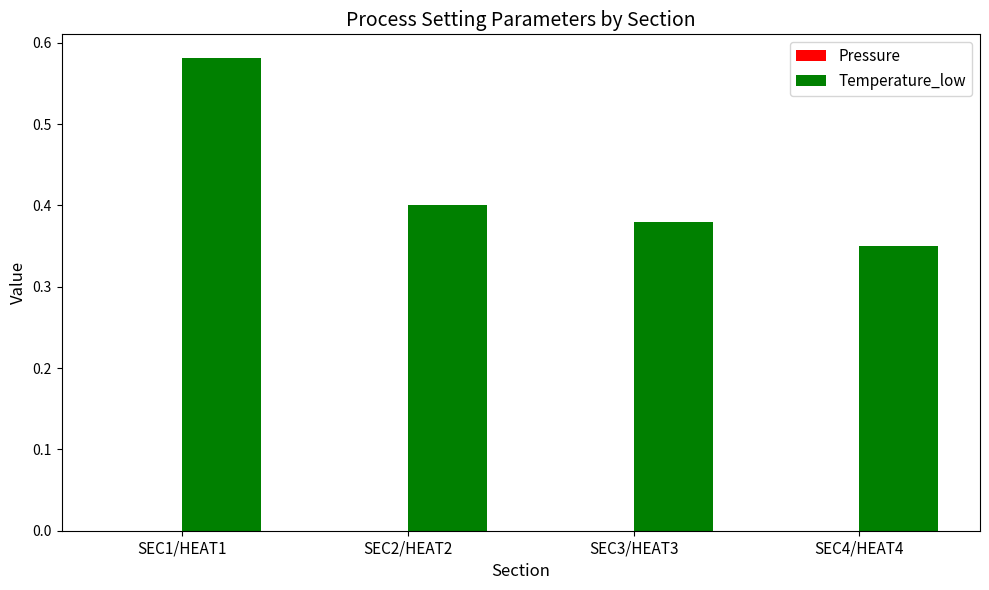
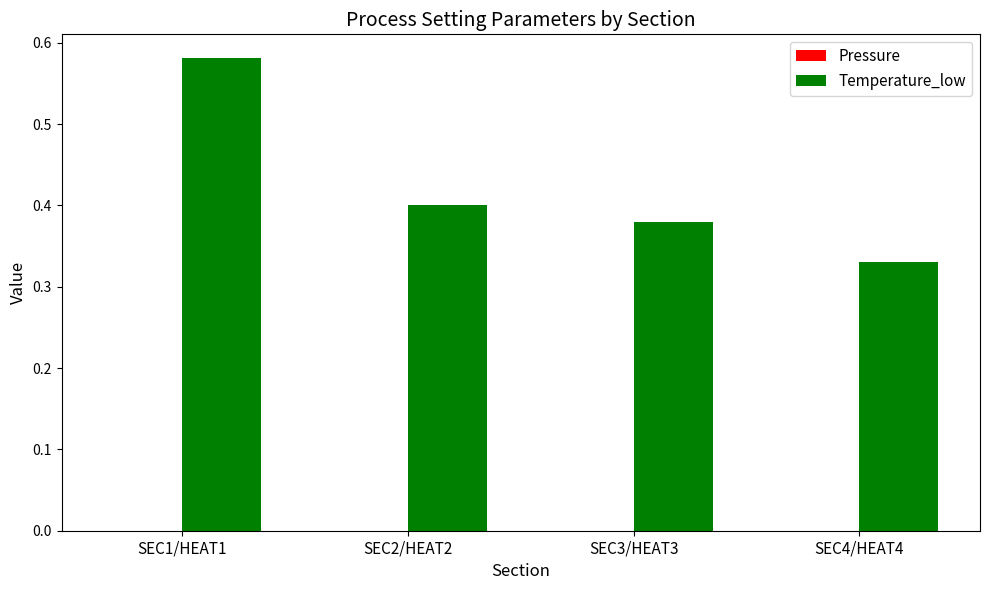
  {
    "Pressure": {
      "SEC1/HEAT1": 0.00,
      "SEC2/HEAT2": 0.00,
      "SEC3/HEAT3": 0.00,
      "SEC4/HEAT4": 0.00
    },
    "Temperature_low": {
      "SEC1/HEAT1": 0.58,
      "SEC2/HEAT2": 0.40,
      "SEC3/HEAT3": 0.38,
-     "SEC4/HEAT4": 0.35
+     "SEC4/HEAT4": 0.33
    }
  }
